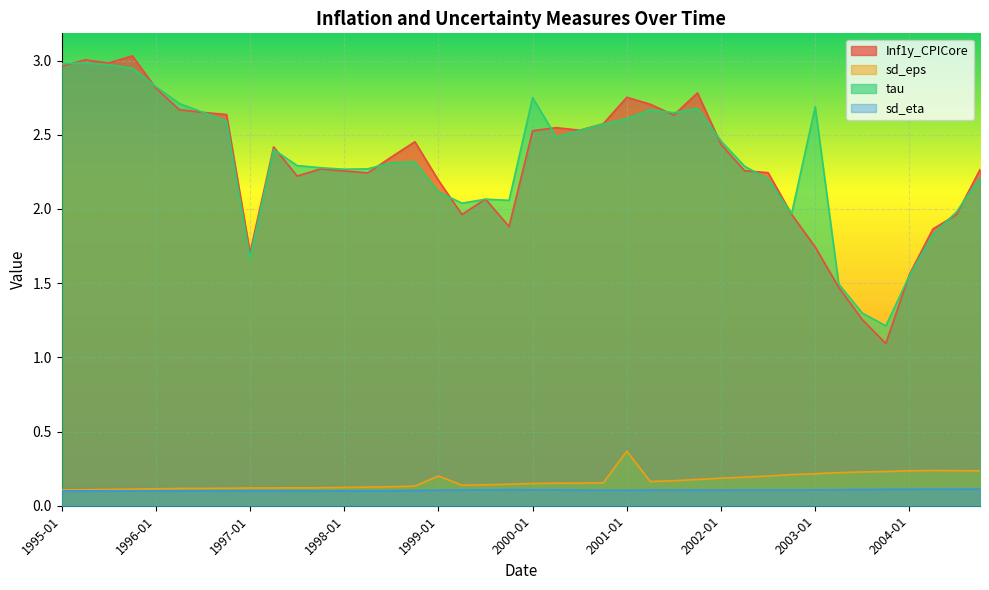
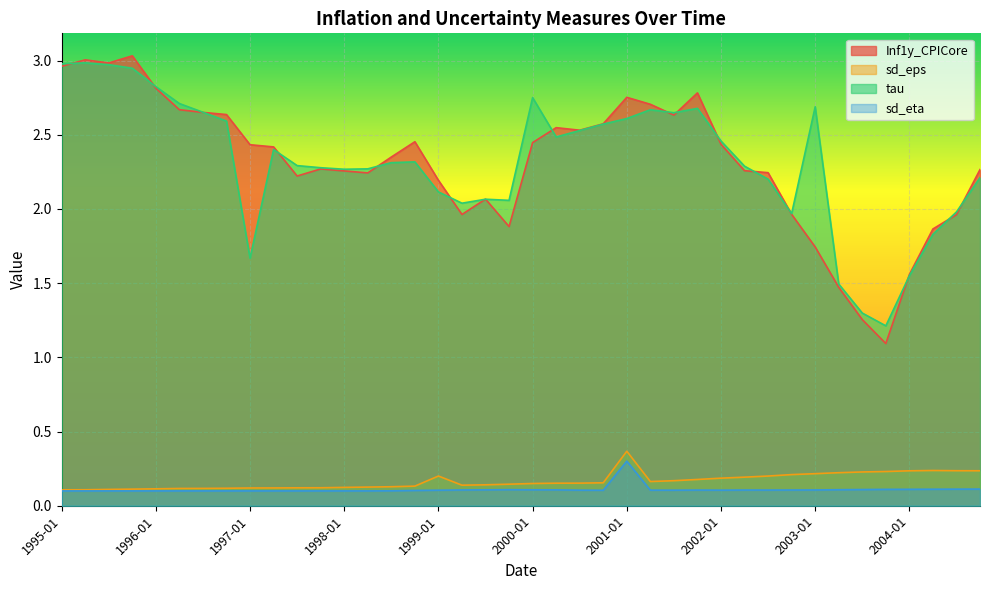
  {
    "Inf1y_CPICore": {
-     "1997-01": 1.70,
+     "1997-01": 2.43,
      "1999-01": 2.19,
-     "2000-01": 2.53,
+     "2000-01": 2.45,
      "2001-01": 2.75,
      "2002-01": 2.44,
      "2003-01": 1.74
    },
    "sd_eps": {
      "1997-01": 0.12,
      "1998-01": 0.12,
      "1999-01": 0.20,
      "2000-01": 0.15,
      "2001-01": 0.37,
      "2002-01": 0.19,
      "2003-01": 0.22,
      "2004-01": 0.24
    },
    "tau": {
      "1997-01": 1.67,
      "1999-01": 2.12,
      "2000-01": 2.75,
      "2001-01": 2.61,
      "2002-01": 2.46,
      "2003-01": 2.69
    },
    "sd_eta": {
      "1997-01": 0.10,
      "1998-01": 0.10,
      "1999-01": 0.10,
      "2000-01": 0.11,
-     "2001-01": 0.10,
+     "2001-01": 0.30,
      "2002-01": 0.11,
      "2003-01": 0.11,
      "2004-01": 0.11
    }
  }
